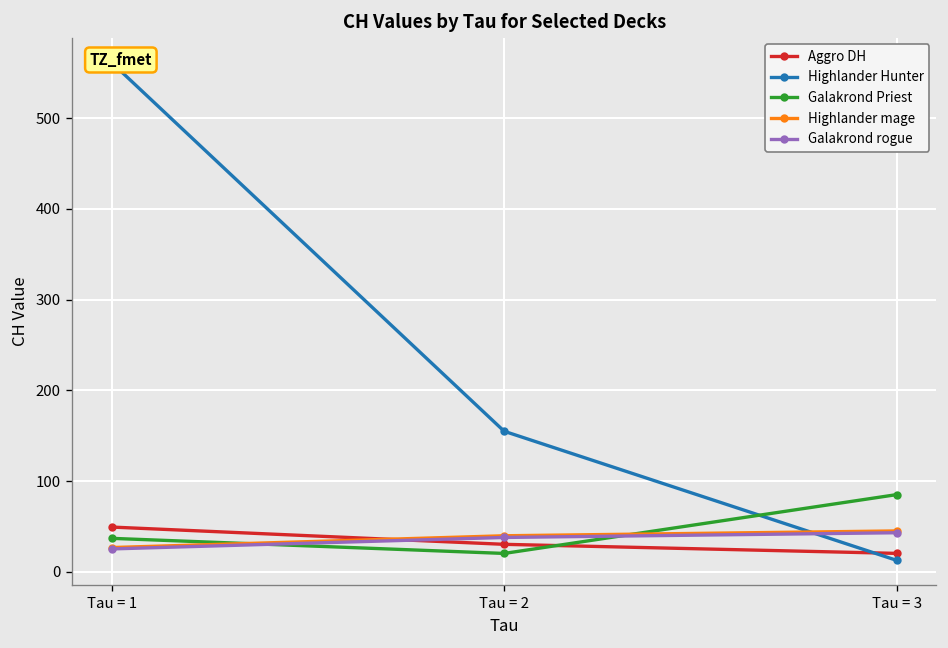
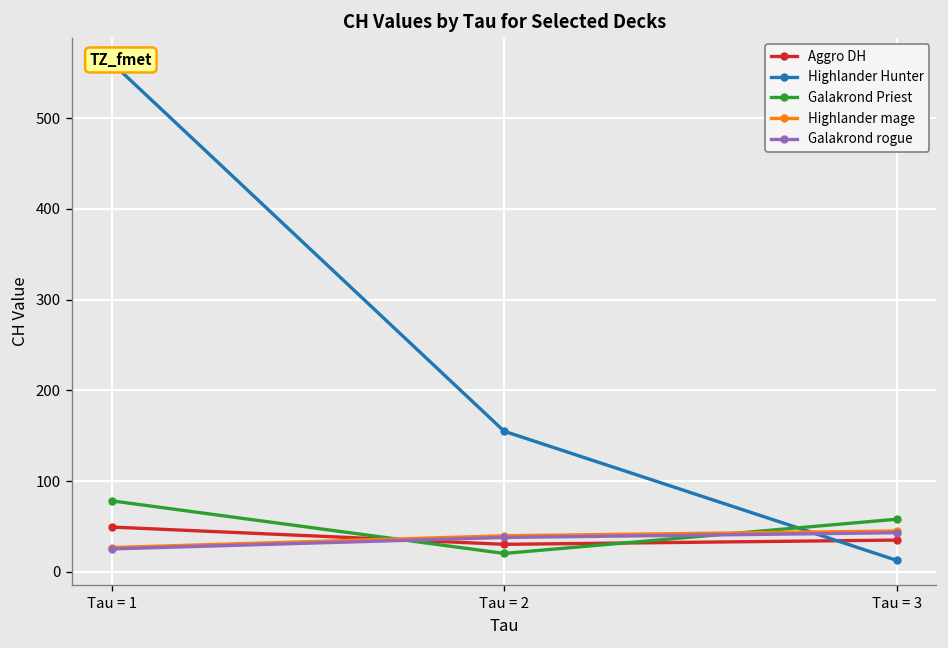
  {
    "Aggro DH": {
      "Tau = 1": 50,
      "Tau = 2": 30,
-     "Tau = 3": 20
+     "Tau = 3": 30
    },
    "Highlander Hunter": {
      "Tau = 2": 150,
      "Tau = 3": 10
    },
    "Galakrond Priest": {
-     "Tau = 1": 40,
+     "Tau = 1": 80,
      "Tau = 2": 20,
-     "Tau = 3": 90
+     "Tau = 3": 60
    }
  }
